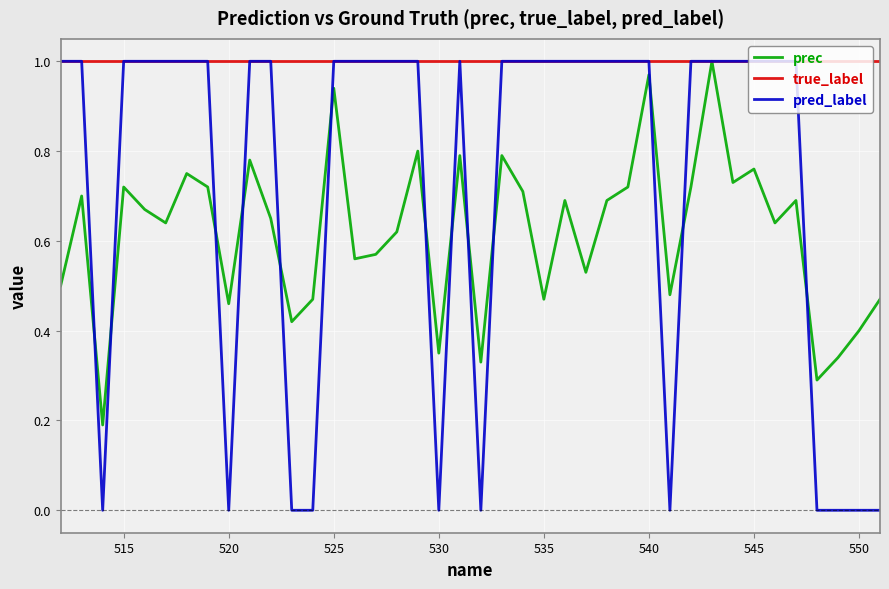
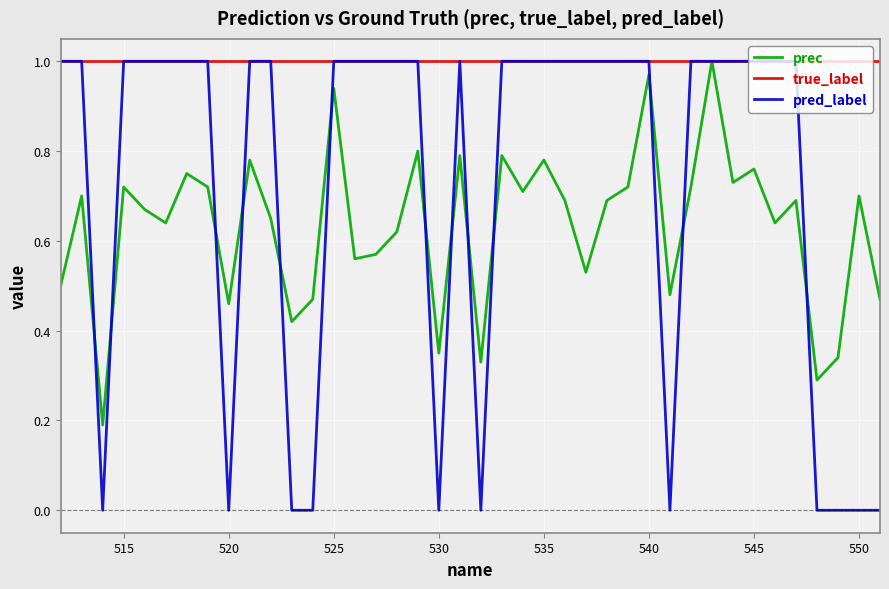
  {
    "prec": {
      "515": 0.72,
      "520": 0.46,
      "525": 0.94,
      "530": 0.35,
-     "535": 0.47,
+     "535": 0.78,
      "540": 0.97,
      "545": 0.76,
-     "550": 0.4
+     "550": 0.7
    },
    "true_label": {
      "520": 1.00,
      "530": 1.00
    },
    "pred_label": {
      "520": 0.00,
      "530": 0.00,
      "550": 0.00
    }
  }
